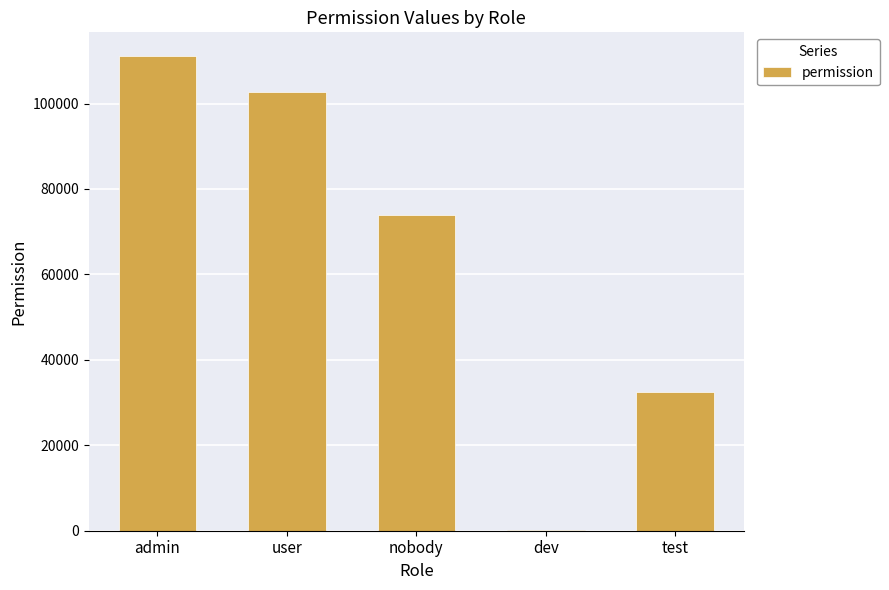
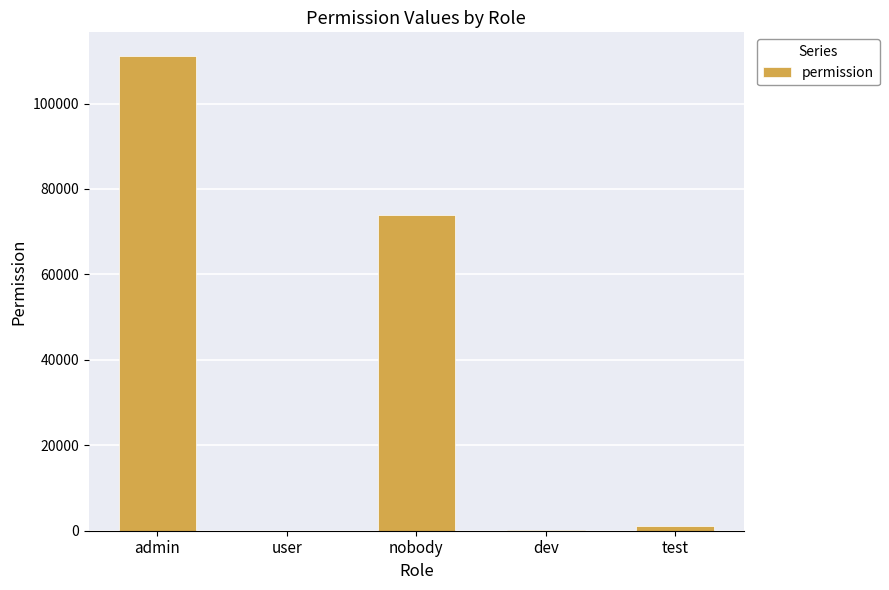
  {
    "admin": 111000,
-   "user": 103000,
+   "user": 0,
    "nobody": 74000,
-   "test": 32000
+   "test": 1000
  }
